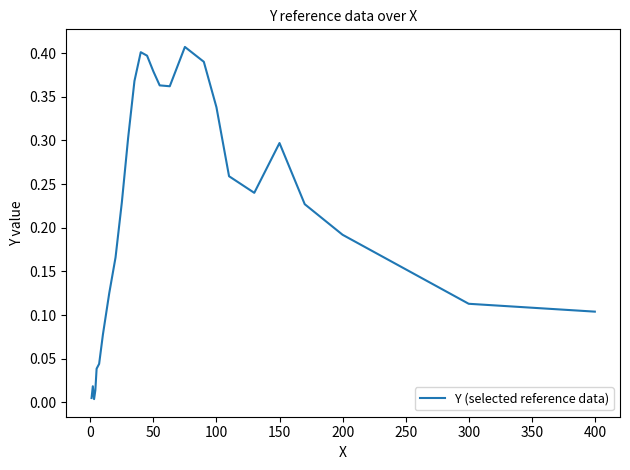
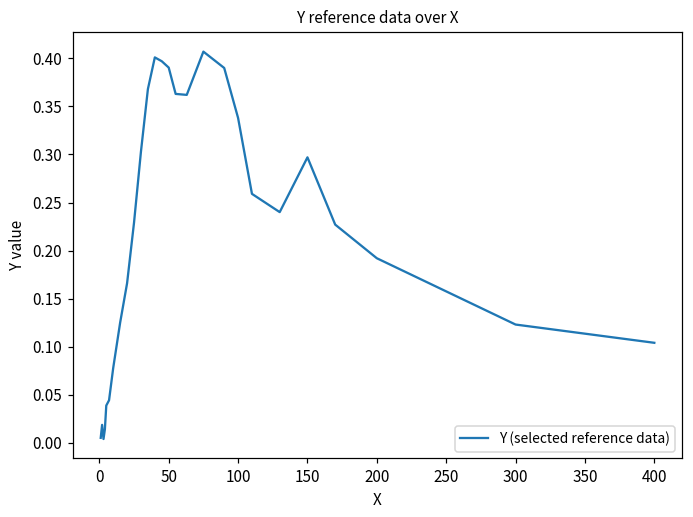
  {
-   "50": 0.38,
+   "50": 0.39,
    "100": 0.34,
    "150": 0.30,
    "200": 0.19,
-   "300": 0.11,
+   "300": 0.12,
    "400": 0.10
  }
